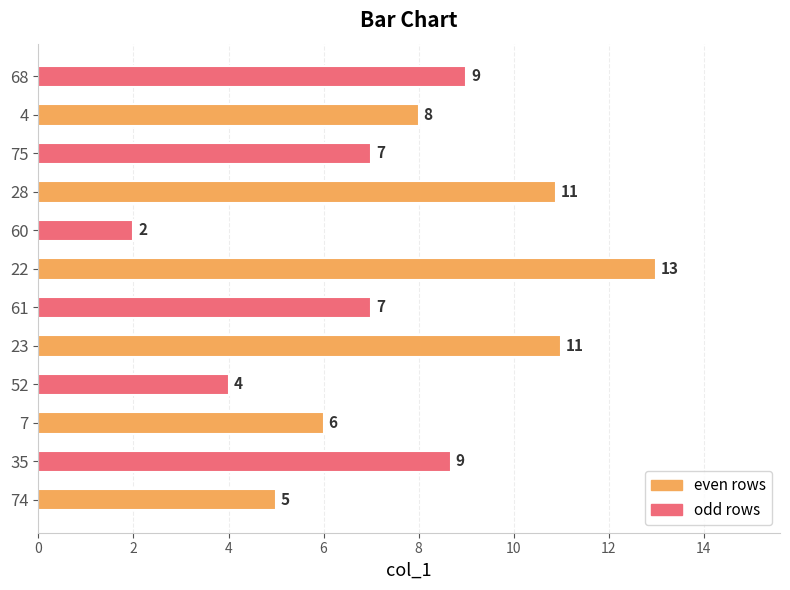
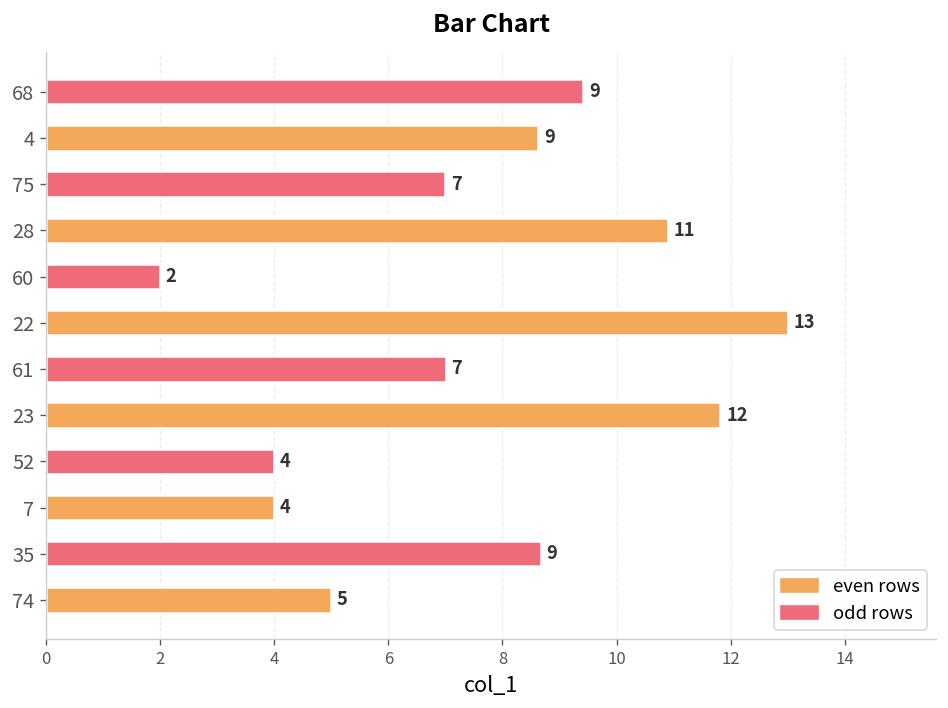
  {
-   "68": 9.0,
-   "4": 8,
+   "68": 9.4,
+   "4": 9,
    "75": 7,
    "28": 11,
    "60": 2,
    "22": 13,
    "61": 7,
-   "23": 11,
+   "23": 12,
    "52": 4,
-   "7": 6,
+   "7": 4,
    "35": 9,
    "74": 5
  }
